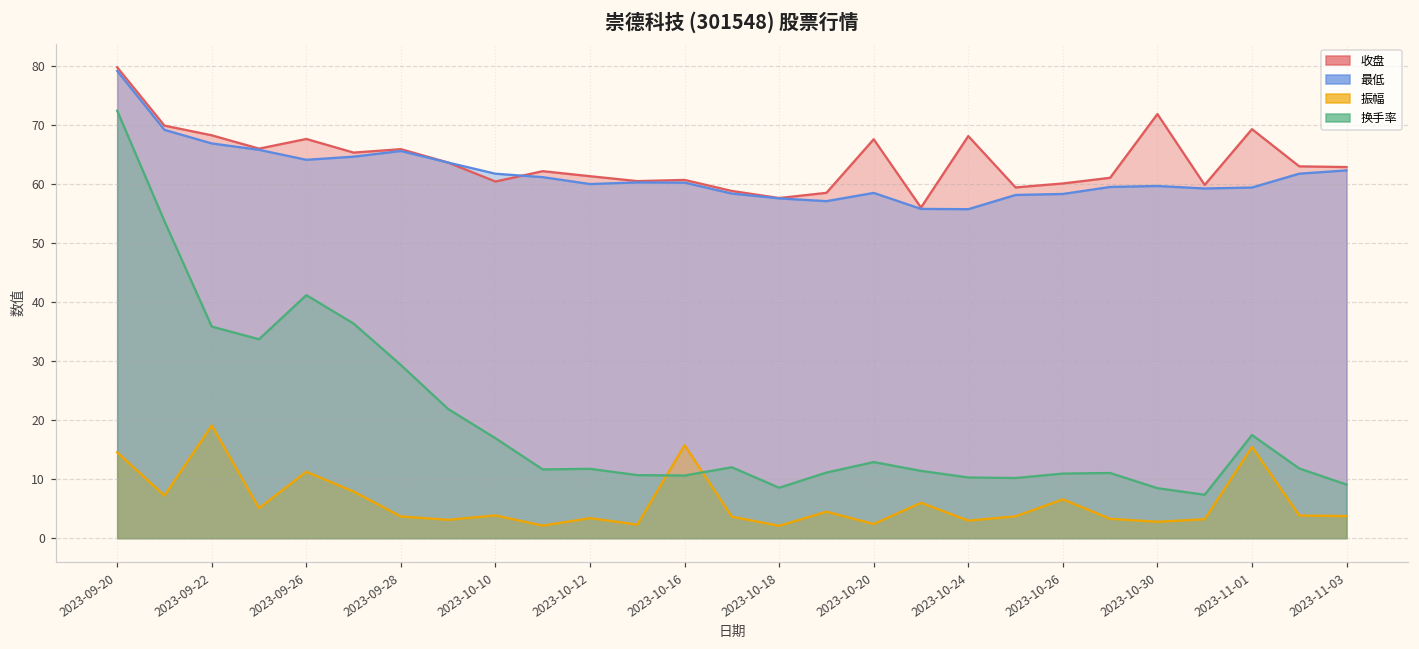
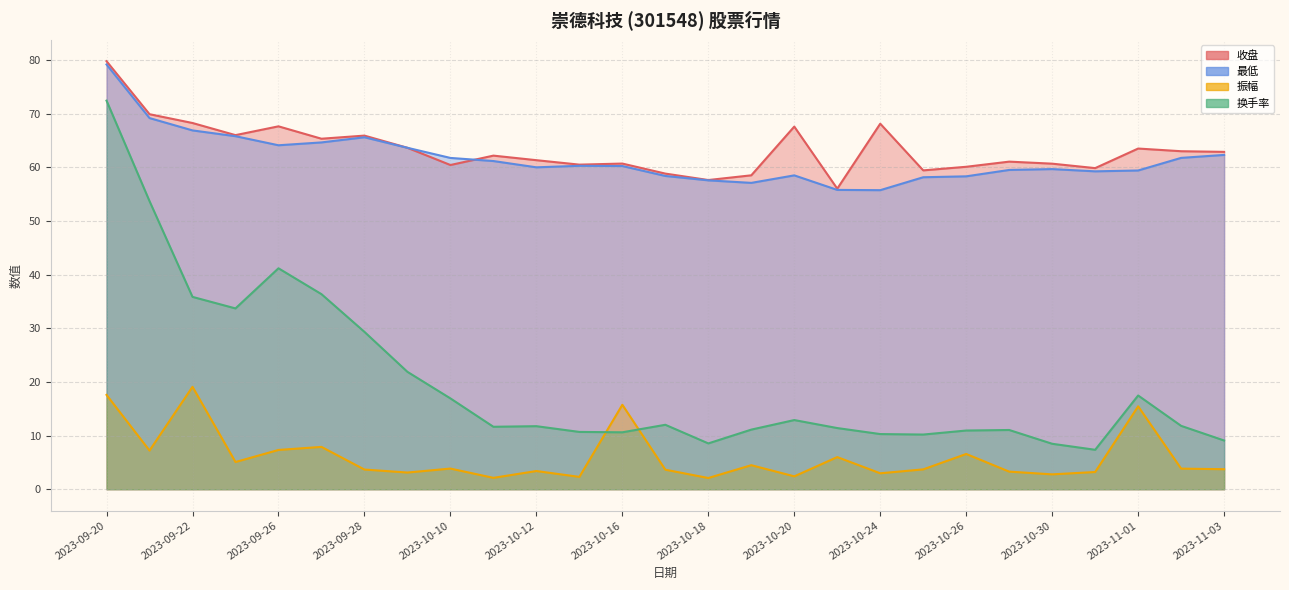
  {
    "收盘": {
      "2023-09-20": 80,
      "2023-09-22": 68,
      "2023-09-26": 68,
      "2023-10-10": 60,
      "2023-10-12": 61,
      "2023-10-20": 68,
      "2023-10-24": 68,
      "2023-10-26": 60,
-     "2023-10-30": 72,
-     "2023-11-01": 69,
+     "2023-10-30": 61,
+     "2023-11-01": 64,
      "2023-11-03": 63
    },
    "振幅": {
-     "2023-09-20": 15,
+     "2023-09-20": 18,
      "2023-09-22": 19,
-     "2023-09-26": 11,
+     "2023-09-26": 7,
      "2023-09-28": 4,
      "2023-10-10": 4,
      "2023-10-12": 3,
      "2023-10-16": 16,
      "2023-10-18": 2,
      "2023-10-20": 2,
      "2023-10-24": 3,
      "2023-10-26": 7,
      "2023-10-30": 3,
      "2023-11-01": 15,
      "2023-11-03": 4
    }
  }
